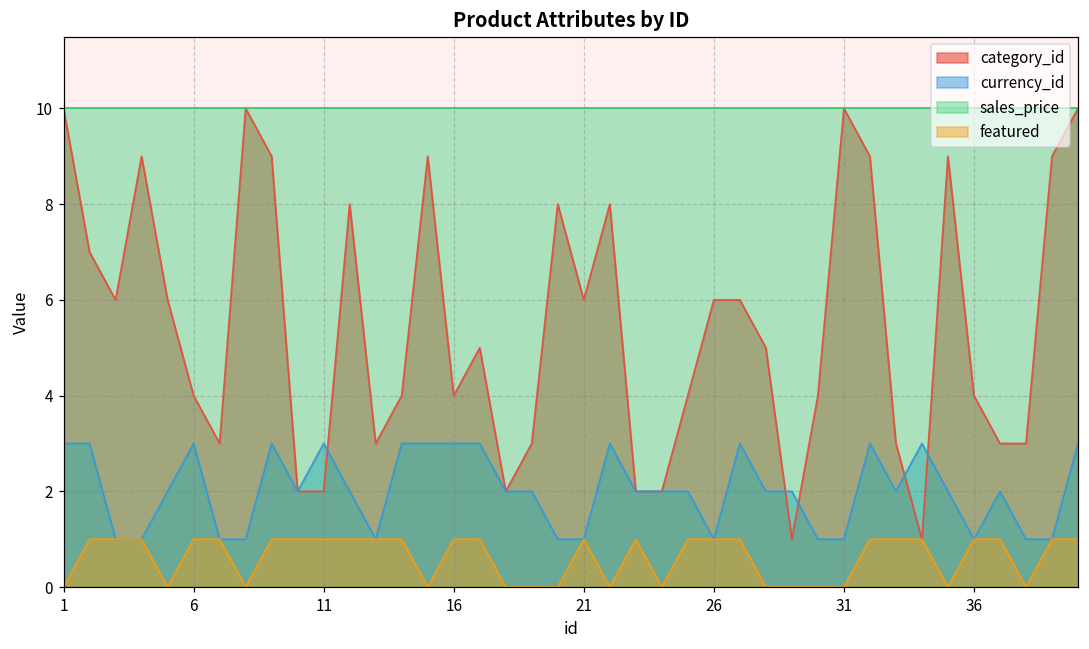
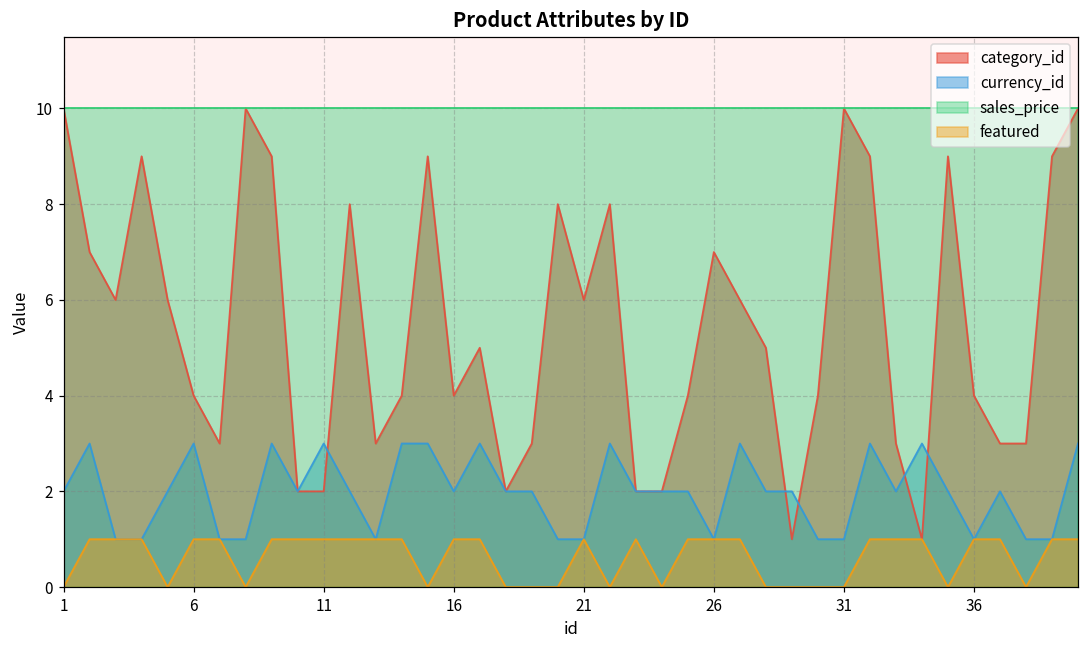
  {
    "category_id": {
      "6": 4,
      "11": 2,
      "16": 4,
      "21": 6,
-     "26": 6,
+     "26": 7,
      "36": 4
    },
    "currency_id": {
-     "1": 3,
+     "1": 2,
      "6": 3,
      "11": 3,
-     "16": 3,
+     "16": 2,
      "31": 1
    },
    "sales_price": {
      "6": 10,
      "11": 10,
      "16": 10,
      "21": 10,
      "26": 10
    },
    "featured": {
      "1": 0,
      "6": 1,
      "11": 1,
      "16": 1,
      "31": 0
    }
  }
